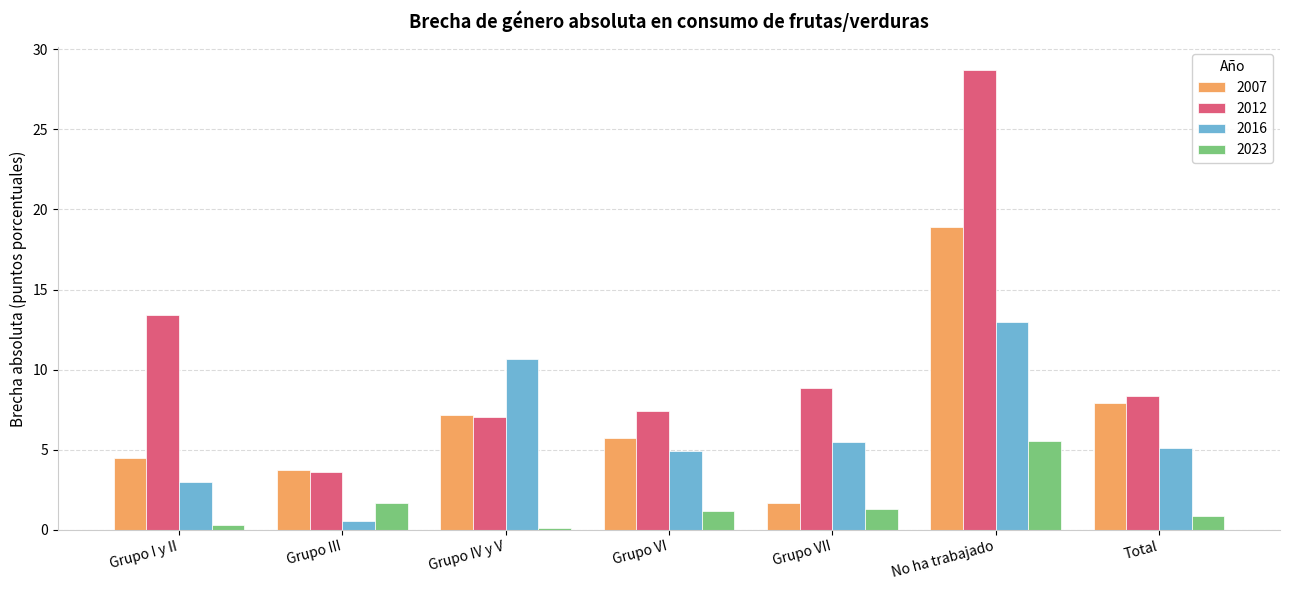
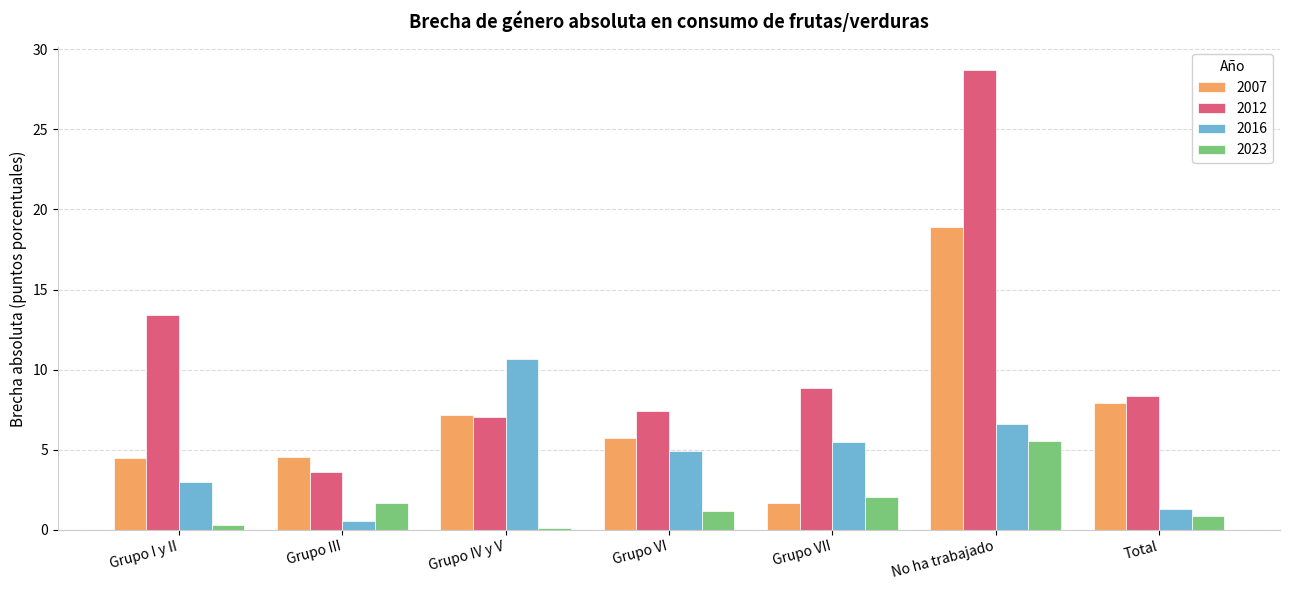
  {
    "2007": {
      "Grupo I y II": 4.5,
-     "Grupo III": 3.7,
+     "Grupo III": 4.5,
      "Grupo IV y V": 7.2,
      "Grupo VI": 5.7,
      "Grupo VII": 1.7,
      "No ha trabajado": 18.9,
      "Total": 7.9
    },
    "2012": {
      "Grupo I y II": 13.4,
      "Grupo III": 3.6,
      "Grupo IV y V": 7.0,
      "Grupo VI": 7.4,
      "Grupo VII": 8.8,
      "No ha trabajado": 28.7,
      "Total": 8.4
    },
    "2016": {
      "Grupo I y II": 3.0,
      "Grupo III": 0.5,
      "Grupo IV y V": 10.7,
      "Grupo VI": 4.9,
      "Grupo VII": 5.5,
-     "No ha trabajado": 13.0,
-     "Total": 5.1
+     "No ha trabajado": 6.6,
+     "Total": 1.3
    },
    "2023": {
      "Grupo I y II": 0.3,
      "Grupo III": 1.6,
      "Grupo VI": 1.2,
-     "Grupo VII": 1.3,
+     "Grupo VII": 2.0,
      "No ha trabajado": 5.5,
      "Total": 0.9
    }
  }
